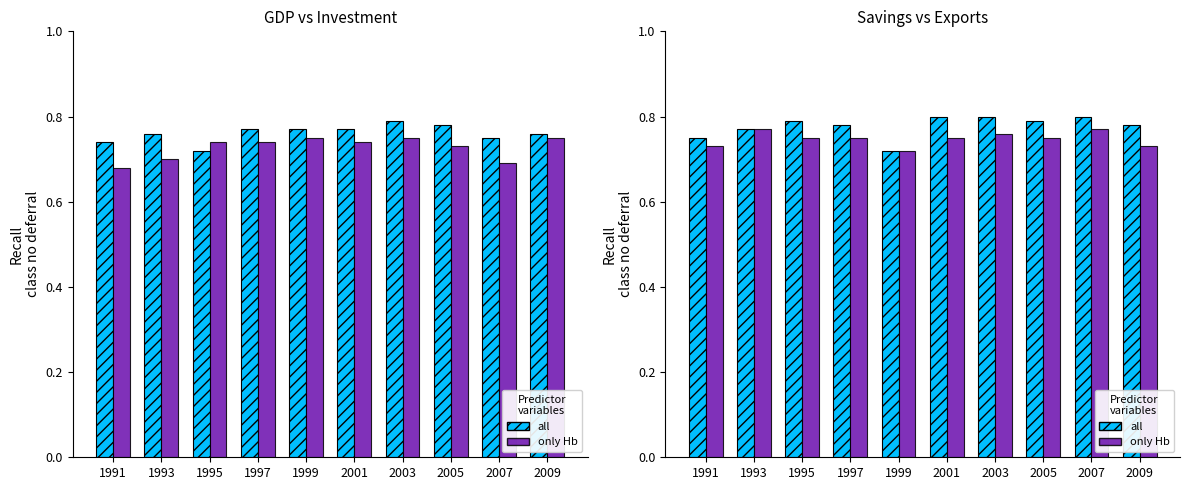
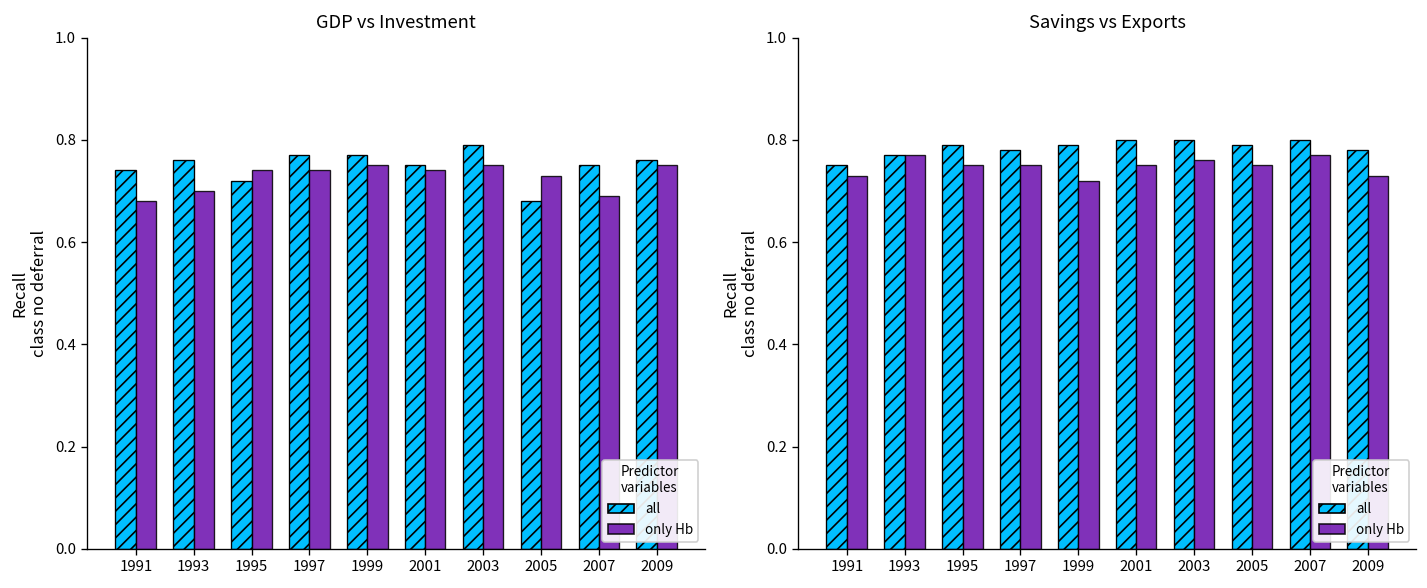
  {
    "GDP vs Investment": {
      "all": {
        "1991": 0.74,
        "1993": 0.76,
        "1995": 0.72,
        "1997": 0.77,
        "1999": 0.77,
-       "2001": 0.77,
+       "2001": 0.75,
        "2003": 0.79,
-       "2005": 0.78,
+       "2005": 0.68,
        "2007": 0.75,
        "2009": 0.76
      },
      "only Hb": {
        "1991": 0.68,
        "1993": 0.70,
        "1995": 0.74,
        "1997": 0.74,
        "1999": 0.75,
        "2001": 0.74,
        "2003": 0.75,
        "2005": 0.73,
        "2007": 0.69,
        "2009": 0.75
      }
    },
    "Savings vs Exports": {
      "all": {
        "1991": 0.75,
        "1993": 0.77,
        "1995": 0.79,
        "1997": 0.78,
-       "1999": 0.72,
+       "1999": 0.79,
        "2001": 0.80,
        "2003": 0.80,
        "2005": 0.79,
        "2007": 0.80,
        "2009": 0.78
      },
      "only Hb": {
        "1991": 0.73,
        "1993": 0.77,
        "1995": 0.75,
        "1997": 0.75,
        "1999": 0.72,
        "2001": 0.75,
        "2003": 0.76,
        "2005": 0.75,
        "2007": 0.77,
        "2009": 0.73
      }
    }
  }
